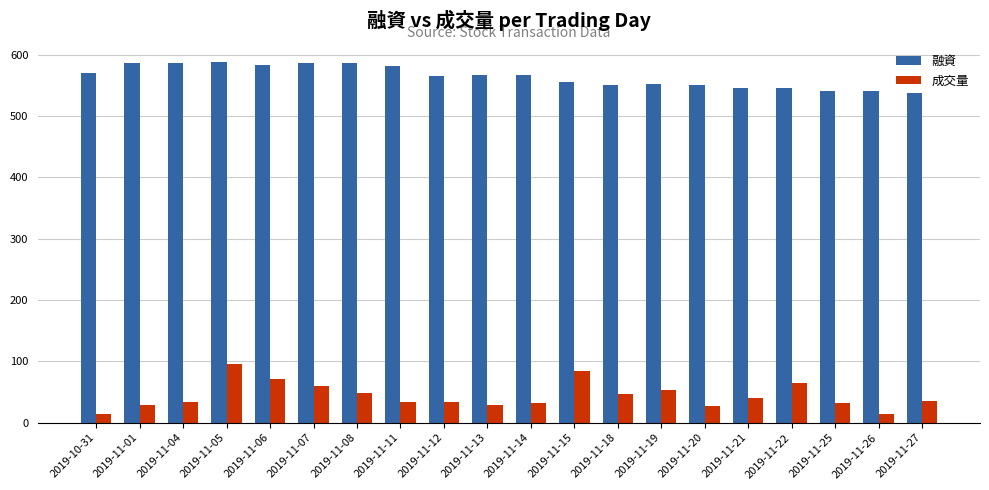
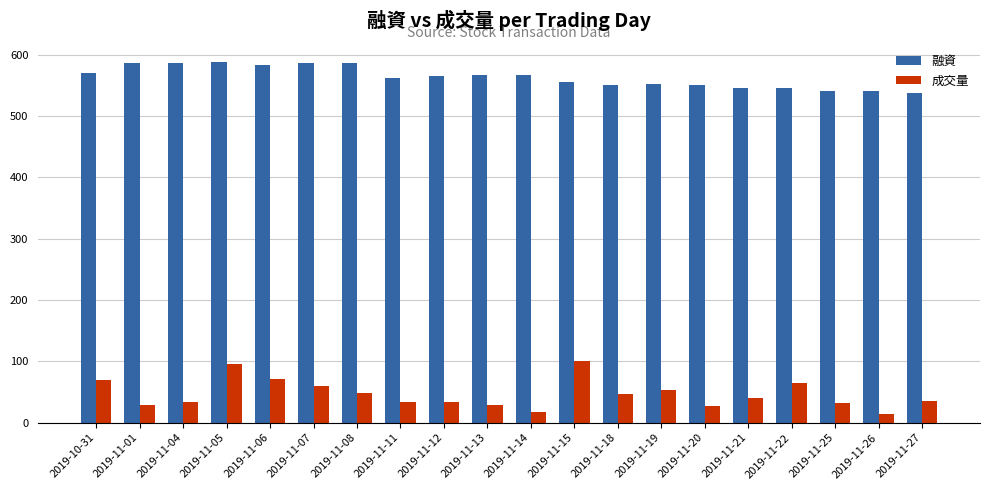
  {
    "融資": {
      "2019-10-31": 570,
      "2019-11-01": 590,
      "2019-11-04": 590,
      "2019-11-05": 590,
      "2019-11-06": 580,
      "2019-11-07": 590,
      "2019-11-08": 590,
-     "2019-11-11": 580,
+     "2019-11-11": 560,
      "2019-11-12": 570,
      "2019-11-13": 570,
      "2019-11-14": 570,
      "2019-11-15": 560,
      "2019-11-18": 550,
      "2019-11-19": 550,
      "2019-11-20": 550,
      "2019-11-21": 550,
      "2019-11-22": 550,
      "2019-11-25": 540,
      "2019-11-26": 540,
      "2019-11-27": 540
    },
    "成交量": {
-     "2019-10-31": 20,
+     "2019-10-31": 70,
      "2019-11-01": 30,
      "2019-11-04": 30,
      "2019-11-05": 100,
      "2019-11-06": 70,
      "2019-11-07": 60,
      "2019-11-08": 50,
      "2019-11-11": 30,
      "2019-11-12": 30,
      "2019-11-13": 30,
-     "2019-11-14": 30,
-     "2019-11-15": 90,
+     "2019-11-14": 20,
+     "2019-11-15": 100,
      "2019-11-18": 50,
      "2019-11-19": 50,
      "2019-11-20": 30,
      "2019-11-21": 40,
      "2019-11-22": 60,
      "2019-11-25": 30,
      "2019-11-26": 10,
      "2019-11-27": 40
    }
  }
